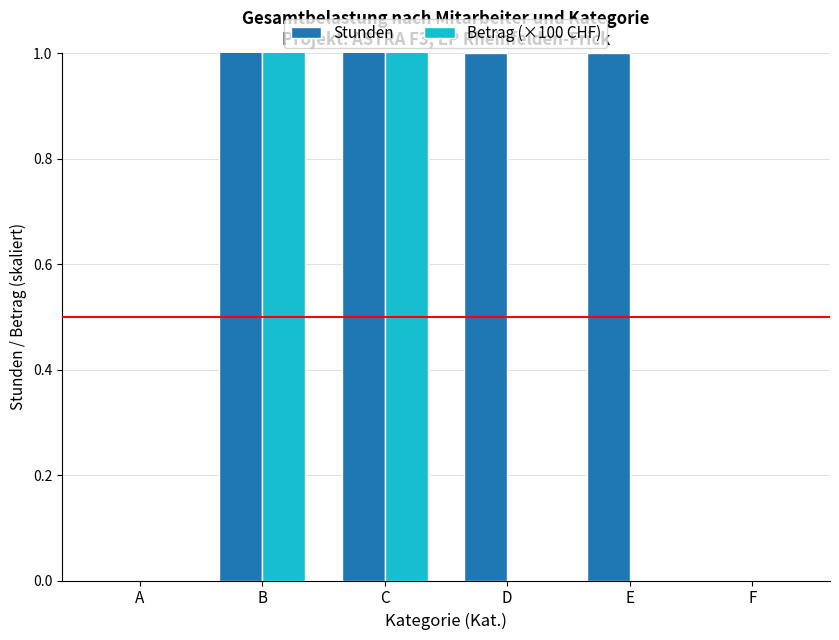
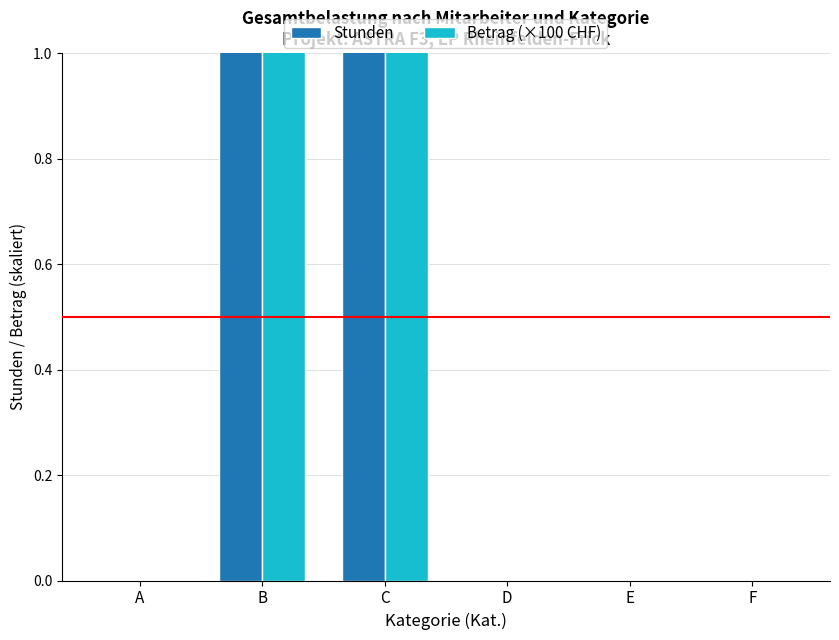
  {
    "Stunden": {
      "A": 0,
-     "D": 1,
-     "E": 1,
+     "D": 0,
+     "E": 0,
      "F": 0
    },
    "Betrag (×100 CHF)": {
      "A": 0,
      "D": 0,
      "E": 0,
      "F": 0
    }
  }
